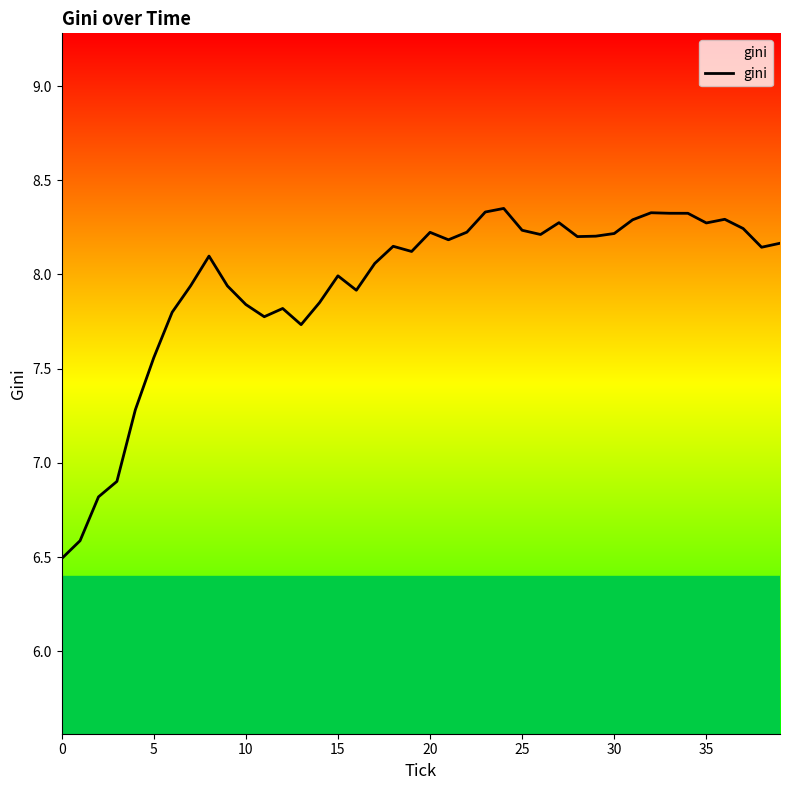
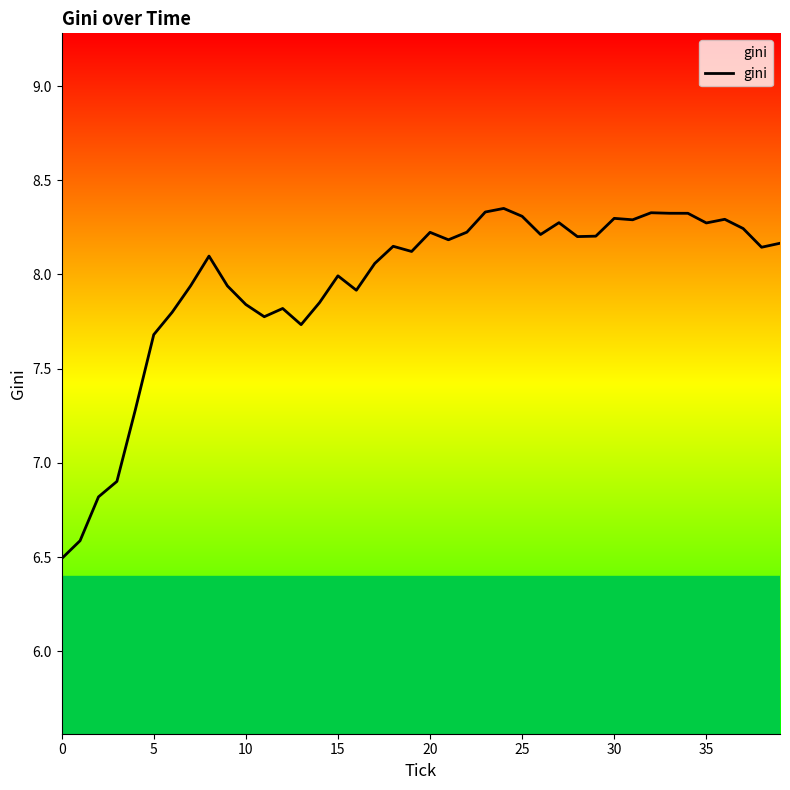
  {
    "0": 6.49,
-   "5": 7.56,
+   "5": 7.68,
    "10": 7.84,
    "15": 7.99,
    "20": 8.22,
-   "25": 8.23,
-   "30": 8.22,
+   "25": 8.31,
+   "30": 8.30,
    "35": 8.27
  }
